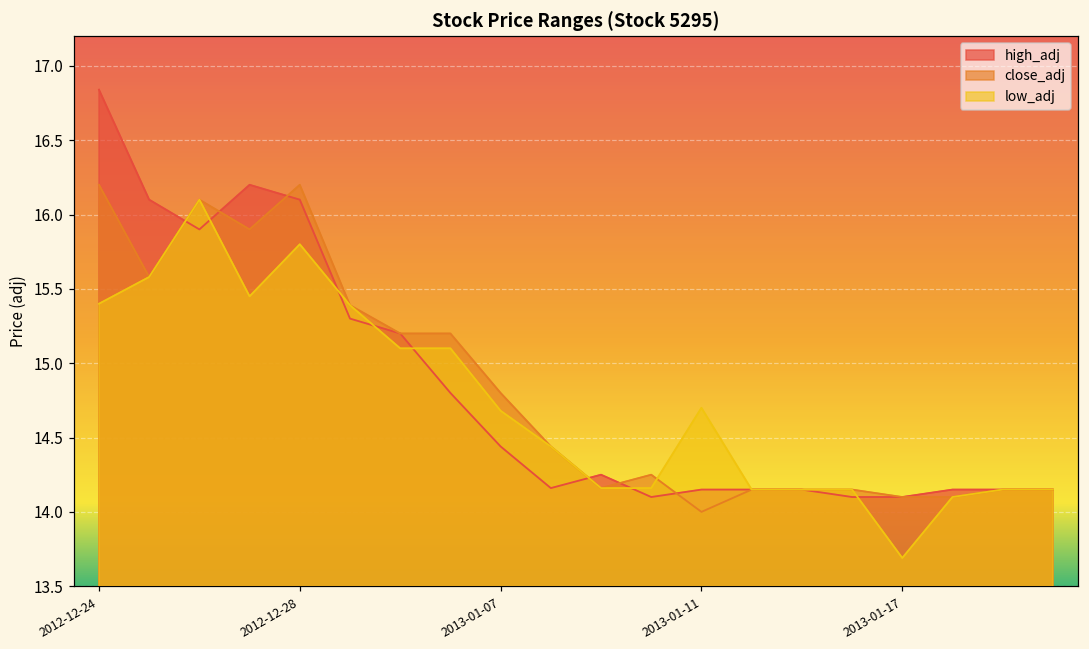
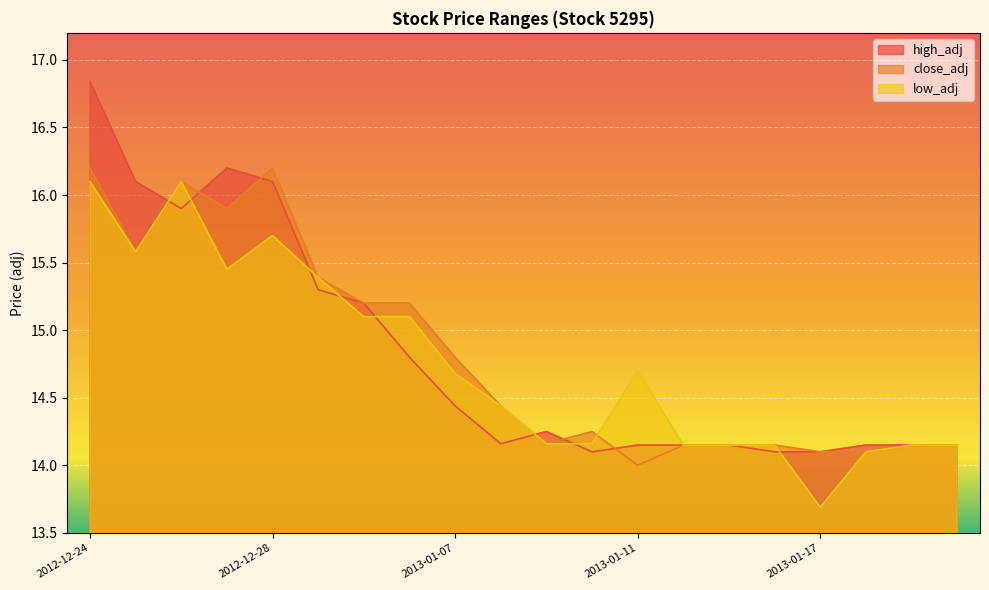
  {
    "low_adj": {
-     "2012-12-24": 15.4,
-     "2012-12-28": 15.8,
+     "2012-12-24": 16.1,
+     "2012-12-28": 15.7,
      "2013-01-07": 14.68,
      "2013-01-11": 14.7,
      "2013-01-17": 13.7
    }
  }
